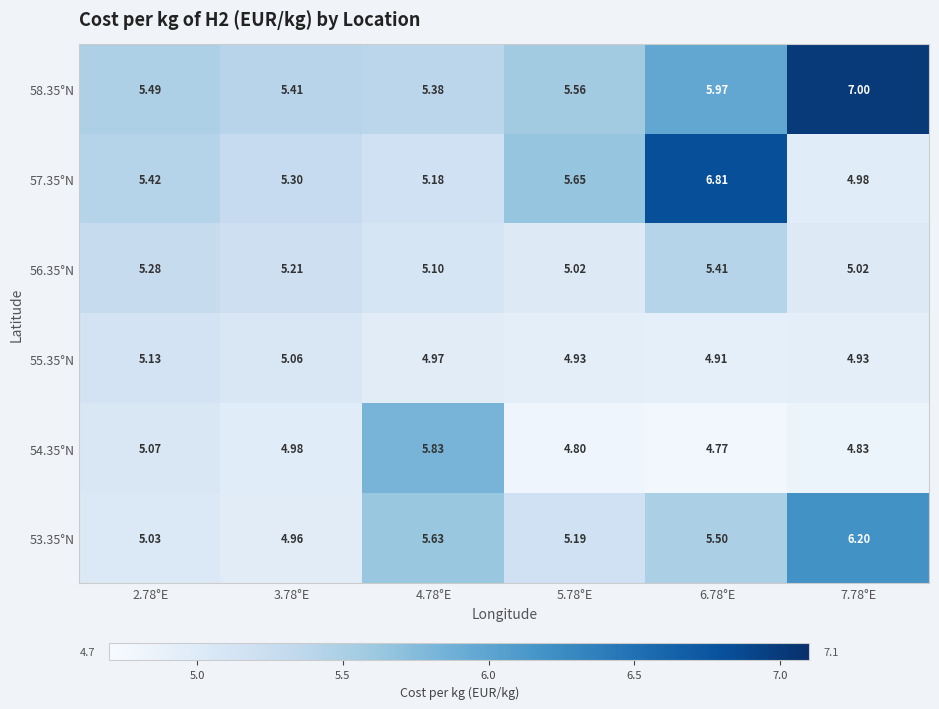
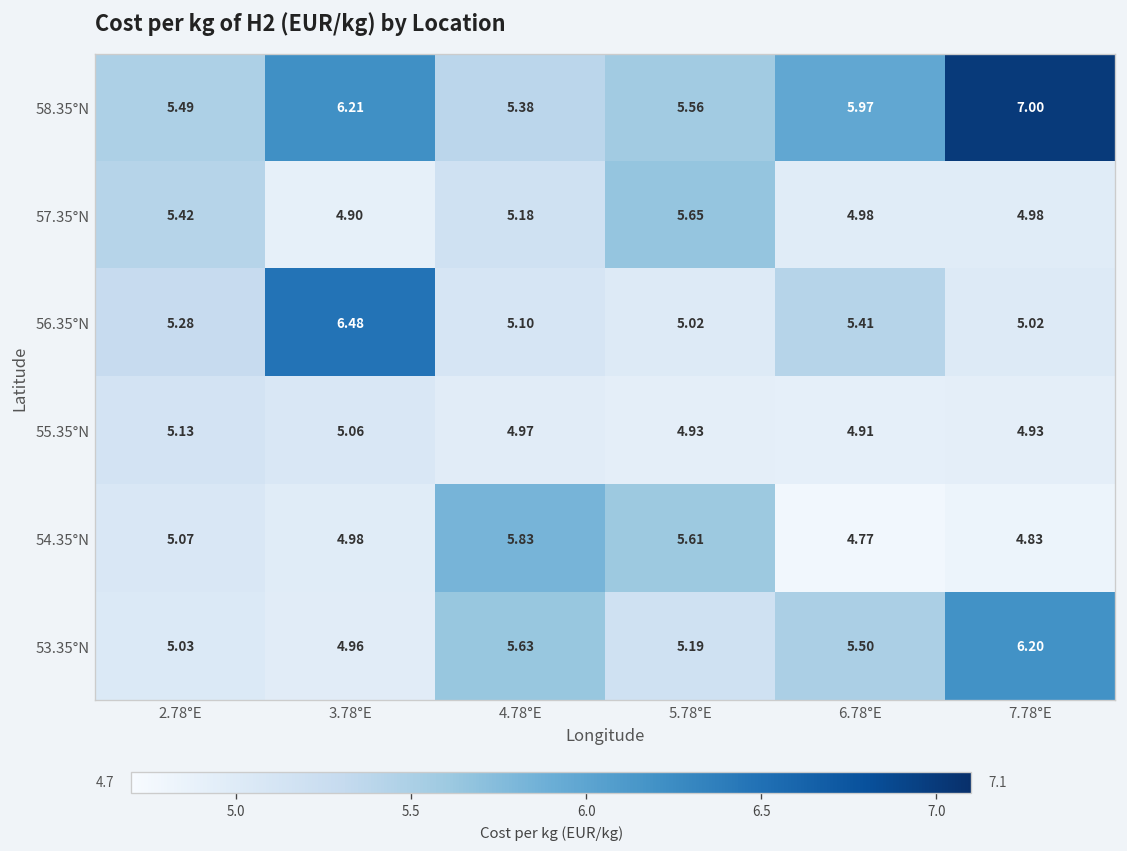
  {
    "58.35°N": {
      "2.78°E": 5.49,
-     "3.78°E": 5.41,
+     "3.78°E": 6.21,
      "4.78°E": 5.38,
      "5.78°E": 5.56,
      "6.78°E": 5.97,
      "7.78°E": 7.00
    },
    "57.35°N": {
      "2.78°E": 5.42,
-     "3.78°E": 5.30,
+     "3.78°E": 4.90,
      "4.78°E": 5.18,
      "5.78°E": 5.65,
-     "6.78°E": 6.81,
+     "6.78°E": 4.98,
      "7.78°E": 4.98
    },
    "56.35°N": {
      "2.78°E": 5.28,
-     "3.78°E": 5.21,
+     "3.78°E": 6.48,
      "4.78°E": 5.10,
      "5.78°E": 5.02,
      "6.78°E": 5.41,
      "7.78°E": 5.02
    },
    "55.35°N": {
      "2.78°E": 5.13,
      "3.78°E": 5.06,
      "4.78°E": 4.97,
      "5.78°E": 4.93,
      "6.78°E": 4.91,
      "7.78°E": 4.93
    },
    "54.35°N": {
      "2.78°E": 5.07,
      "3.78°E": 4.98,
      "4.78°E": 5.83,
-     "5.78°E": 4.80,
+     "5.78°E": 5.61,
      "6.78°E": 4.77,
      "7.78°E": 4.83
    },
    "53.35°N": {
      "2.78°E": 5.03,
      "3.78°E": 4.96,
      "4.78°E": 5.63,
      "5.78°E": 5.19,
      "6.78°E": 5.50,
      "7.78°E": 6.20
    }
  }
